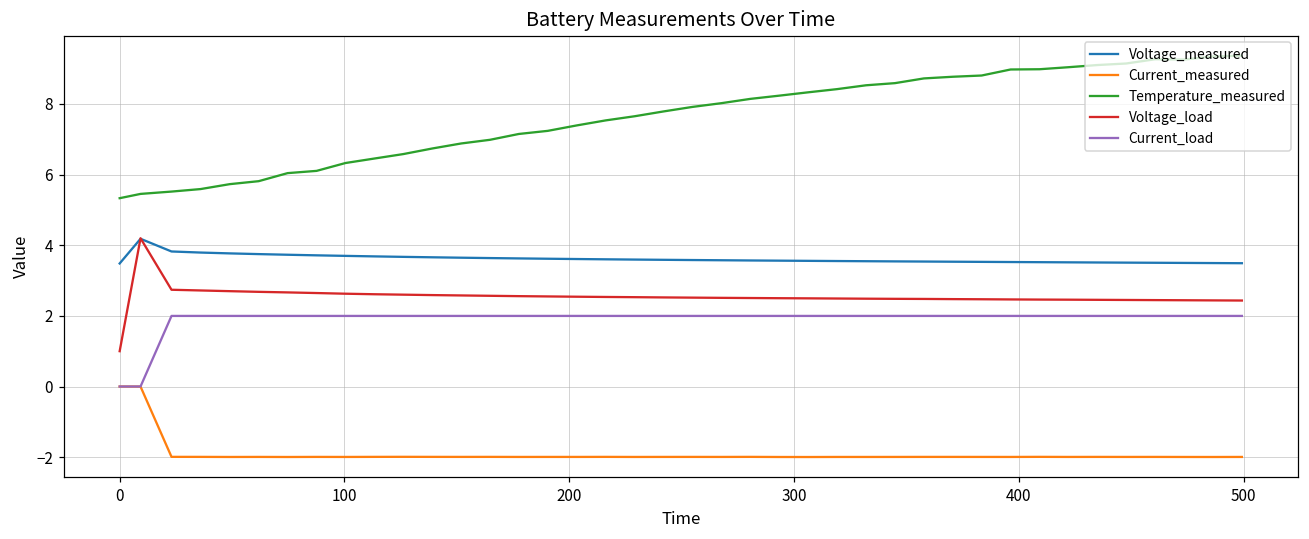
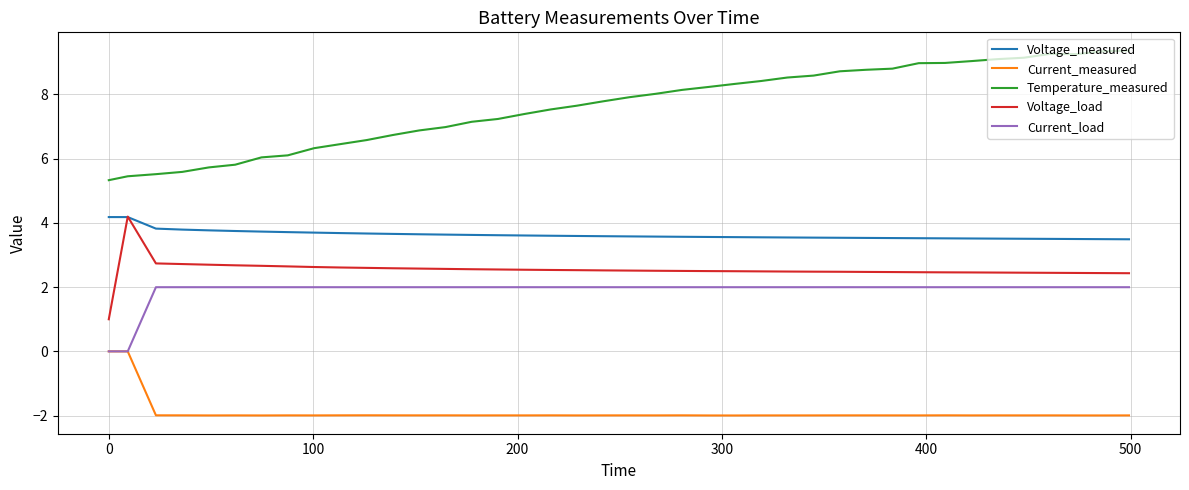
  {
    "Voltage_measured": {
-     "0": 3.5
+     "0": 4.2
    },
    "Temperature_measured": {
      "0": 5.3
    },
    "Voltage_load": {
      "0": 1.0
    }
  }
